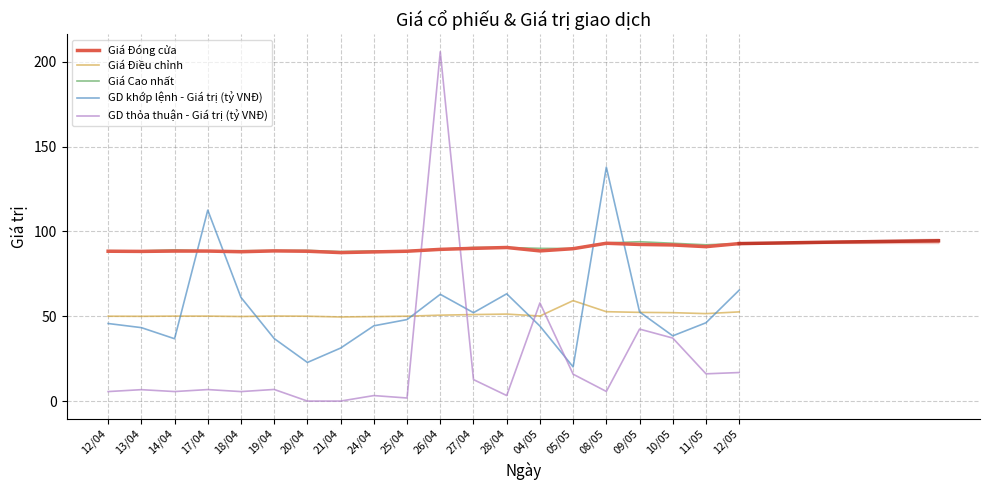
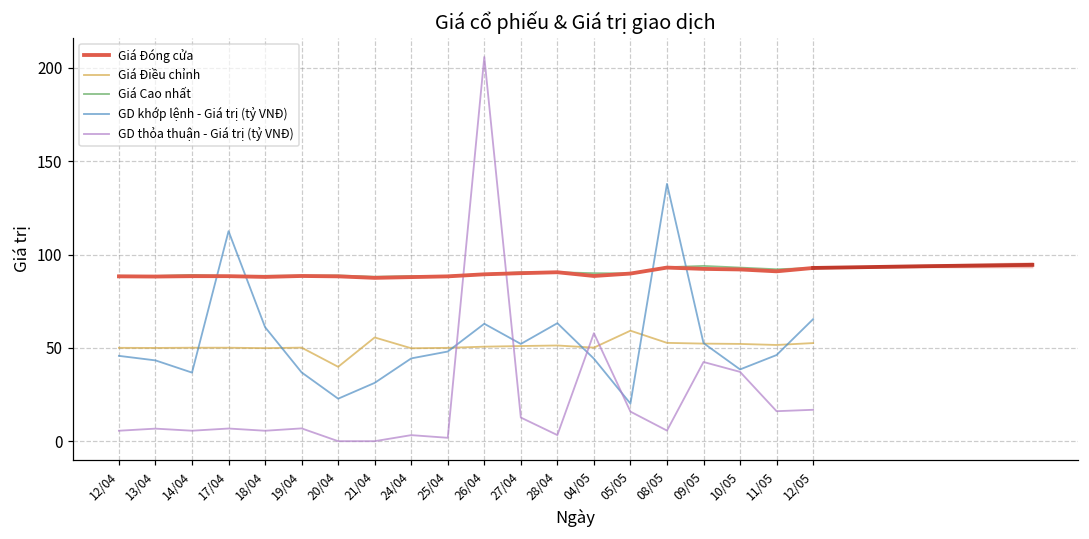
  {
    "Giá Điều chỉnh": {
      "12/04": 50,
      "13/04": 50,
      "14/04": 50,
      "17/04": 50,
      "18/04": 50,
      "19/04": 50,
-     "20/04": 50,
-     "21/04": 50,
+     "20/04": 40,
+     "21/04": 56,
      "24/04": 50,
      "25/04": 50,
      "26/04": 51,
      "28/04": 51,
      "04/05": 50,
      "05/05": 59,
      "08/05": 53,
      "10/05": 52,
      "11/05": 52,
      "12/05": 53
    },
    "Giá Cao nhất": {
      "09/05": 94
    },
    "GD khớp lệnh - Giá trị (tỷ VNĐ)": {
      "12/04": 46,
      "13/04": 43,
      "14/04": 37,
      "17/04": 113,
      "18/04": 61,
      "19/04": 37,
      "20/04": 23,
      "21/04": 31,
      "24/04": 44,
      "25/04": 48,
      "26/04": 63,
      "28/04": 63,
      "04/05": 44,
      "05/05": 20,
      "08/05": 138,
      "11/05": 46,
      "12/05": 65
    },
    "GD thỏa thuận - Giá trị (tỷ VNĐ)": {
      "12/04": 6,
      "13/04": 7,
      "14/04": 6,
      "17/04": 7,
      "18/04": 6,
      "19/04": 7,
      "20/04": 0,
      "21/04": 0,
      "24/04": 3,
      "25/04": 2,
      "26/04": 206,
      "27/04": 13,
      "28/04": 3,
      "04/05": 58,
      "05/05": 16,
      "08/05": 6,
      "09/05": 42,
      "11/05": 16,
      "12/05": 17
    }
  }
